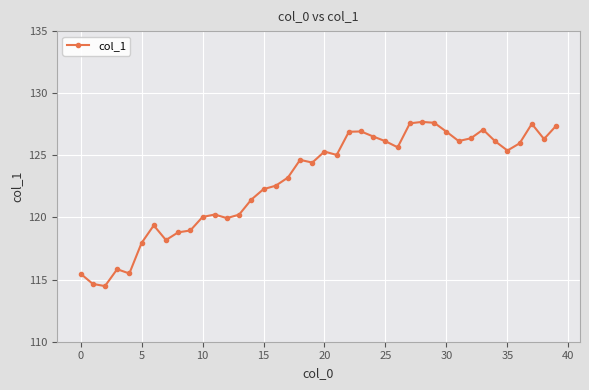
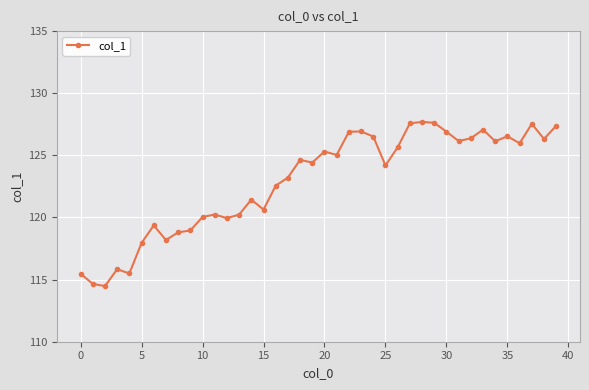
  {
    "0": 115.5,
    "5": 117.9,
    "10": 120.0,
-   "15": 122.3,
+   "15": 120.6,
    "20": 125.3,
-   "25": 126.1,
+   "25": 124.2,
    "30": 126.9,
-   "35": 125.4
+   "35": 126.5
  }
